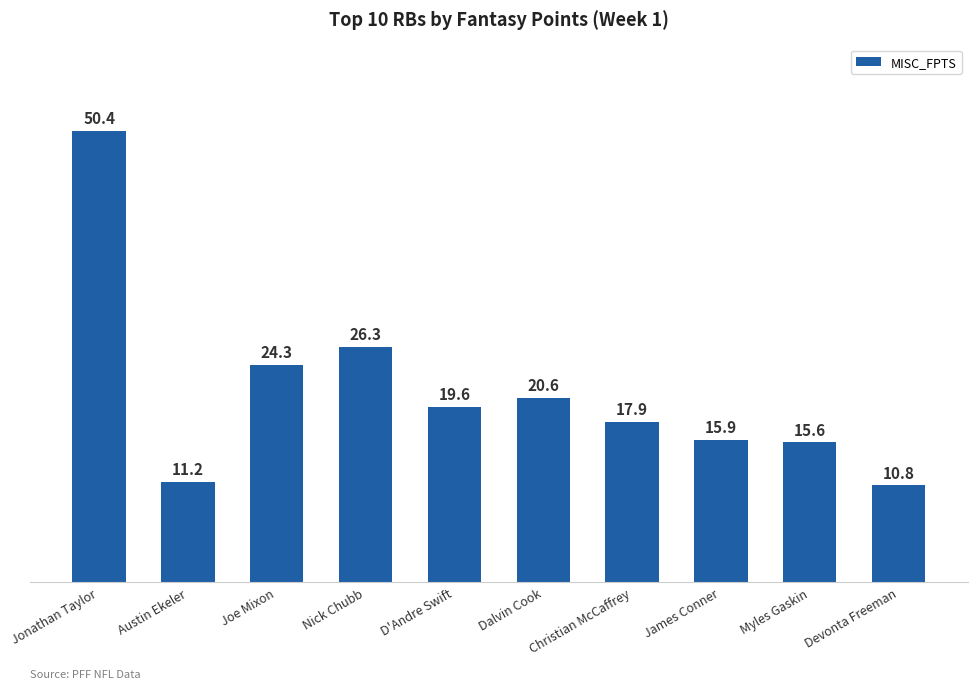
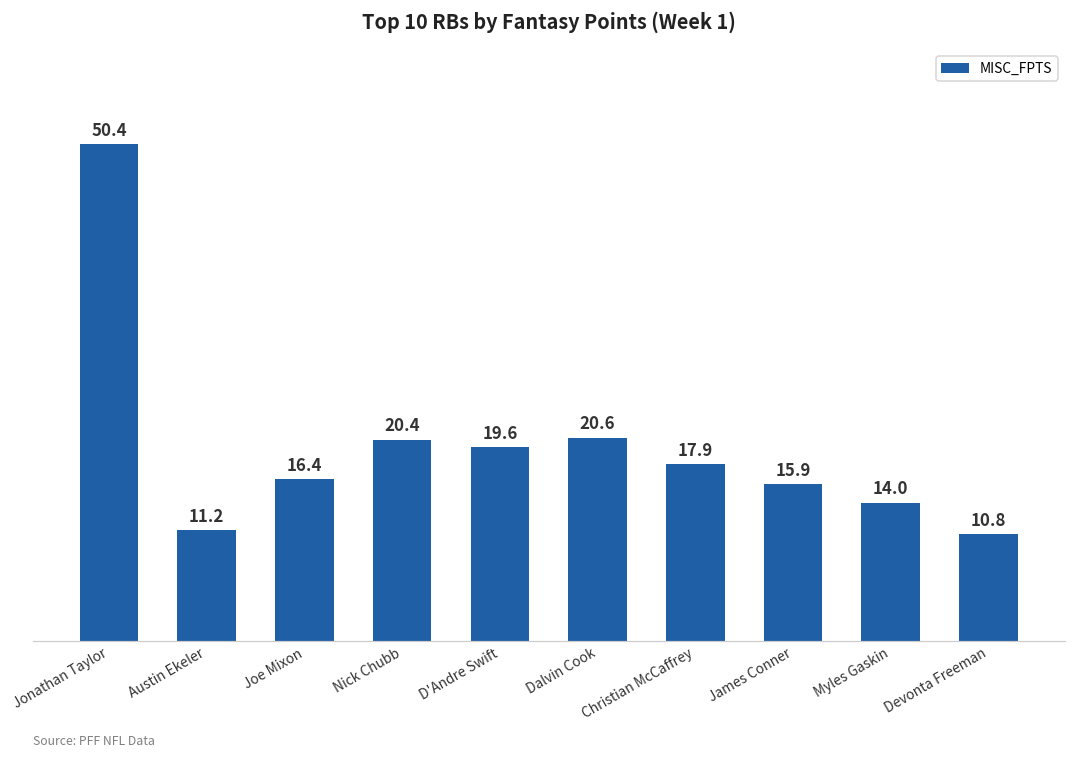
  {
    "Jonathan Taylor": 50.4,
    "Austin Ekeler": 11.2,
-   "Joe Mixon": 24.3,
-   "Nick Chubb": 26.3,
+   "Joe Mixon": 16.4,
+   "Nick Chubb": 20.4,
    "D'Andre Swift": 19.6,
    "Dalvin Cook": 20.6,
    "Christian McCaffrey": 17.9,
    "James Conner": 15.9,
-   "Myles Gaskin": 15.6,
+   "Myles Gaskin": 14.0,
    "Devonta Freeman": 10.8
  }
